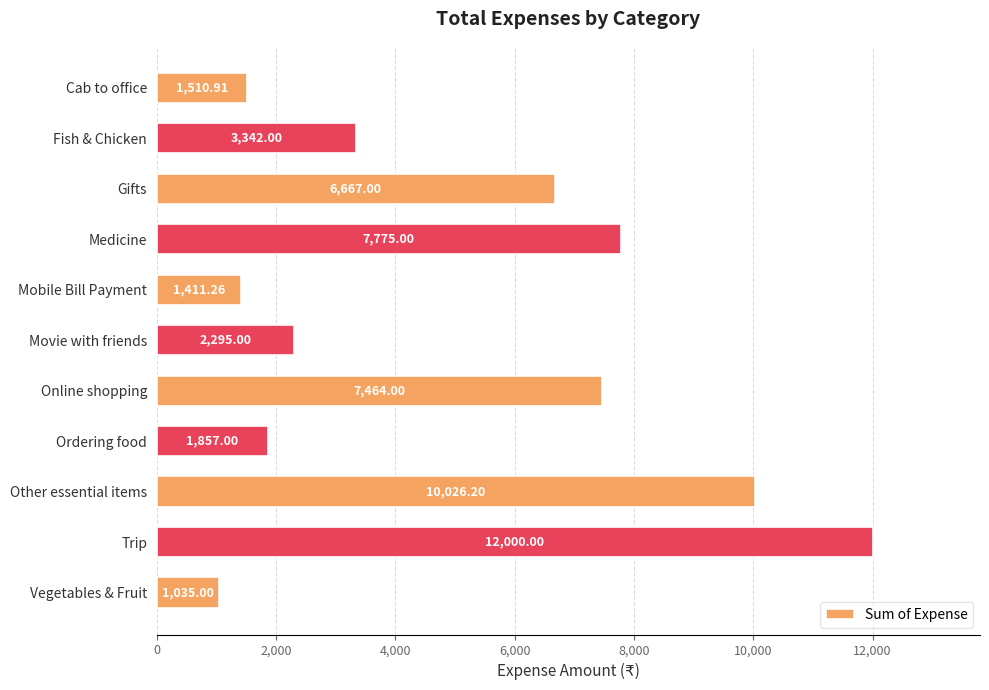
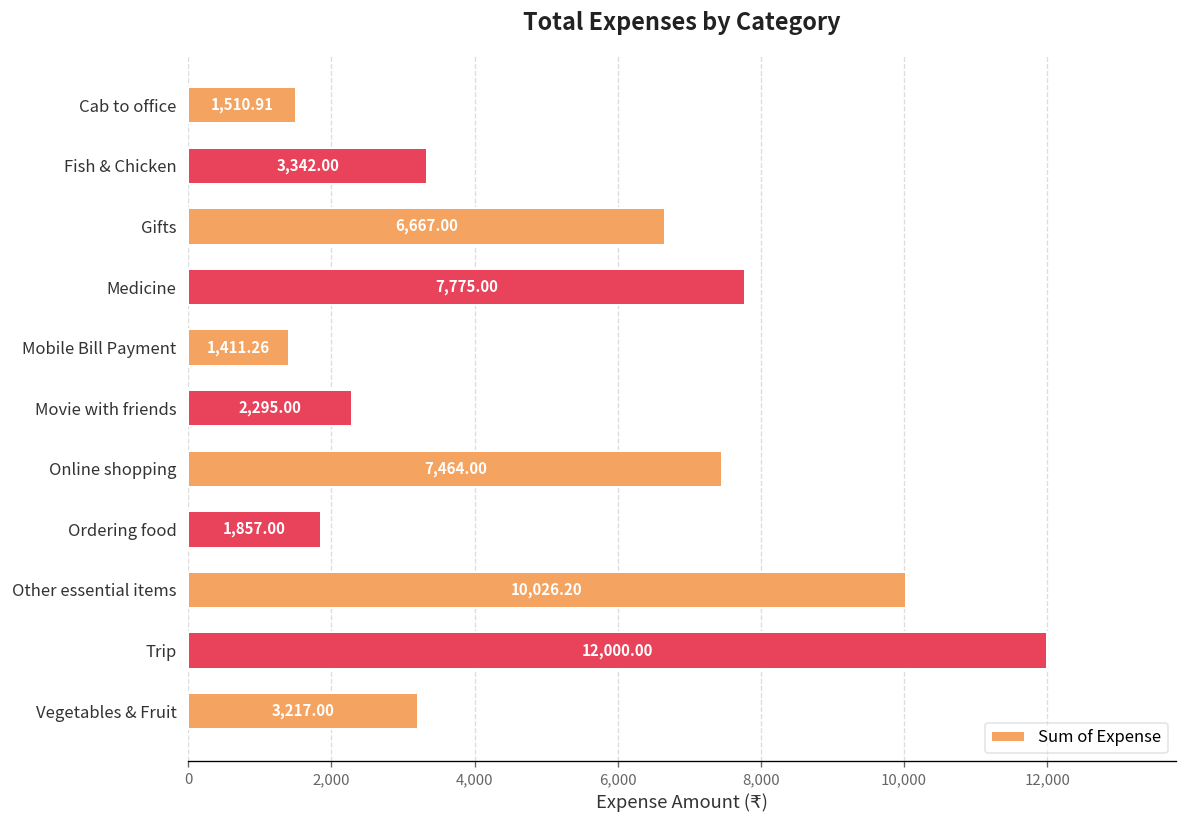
  {
    "Cab to office": "1,510.91",
    "Fish & Chicken": "3,342.00",
    "Gifts": "6,667.00",
    "Medicine": "7,775.00",
    "Mobile Bill Payment": "1,411.26",
    "Movie with friends": "2,295.00",
    "Online shopping": "7,464.00",
    "Ordering food": "1,857.00",
    "Other essential items": "10,026.20",
    "Trip": "12,000.00",
-   "Vegetables & Fruit": "1,035.00"
+   "Vegetables & Fruit": "3,217.00"
  }
